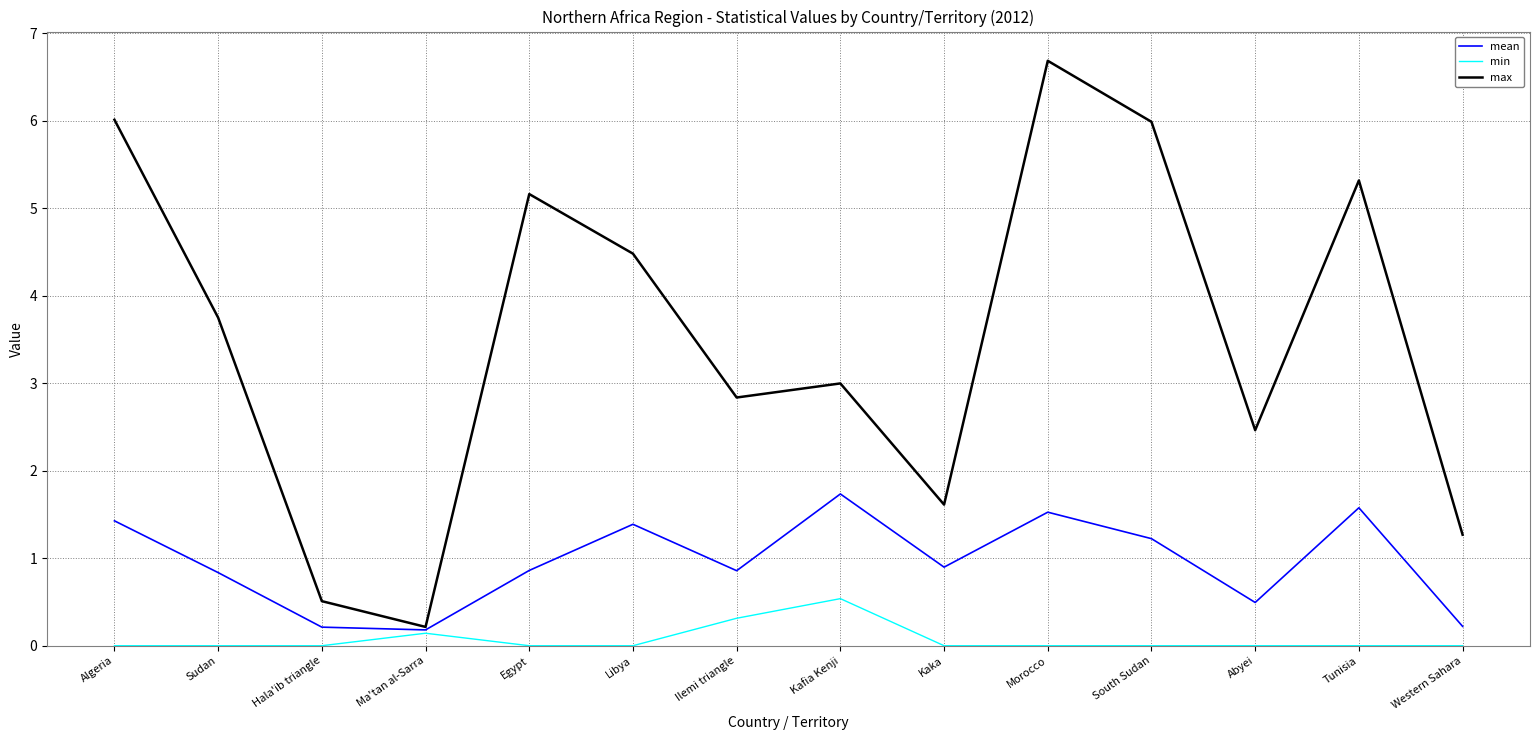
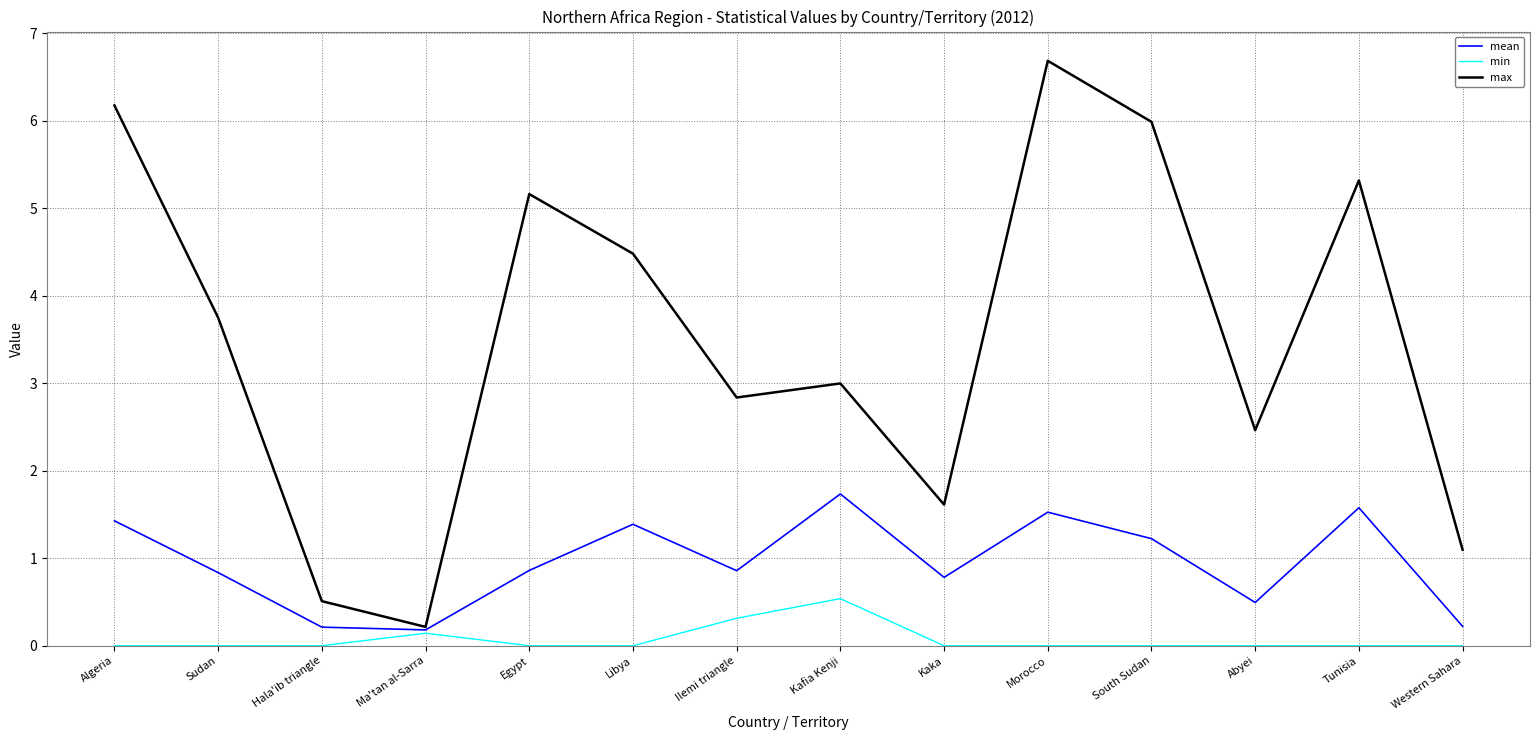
  {
    "mean": {
      "Algeria": 1.4,
      "Sudan": 0.8,
      "Hala'ib triangle": 0.2,
      "Ma'tan al-Sarra": 0.2,
      "Egypt": 0.9,
      "Libya": 1.4,
      "Ilemi triangle": 0.9,
      "Kafia Kenji": 1.7,
-     "Kaka": 0.9,
+     "Kaka": 0.8,
      "Morocco": 1.5,
      "South Sudan": 1.2,
      "Abyei": 0.5,
      "Tunisia": 1.6,
      "Western Sahara": 0.2
    },
    "min": {
      "Algeria": 0.0,
      "Sudan": 0.0,
      "Hala'ib triangle": 0.0,
      "Ma'tan al-Sarra": 0.1,
      "Egypt": 0.0,
      "Libya": 0.0,
      "Ilemi triangle": 0.3,
      "Kafia Kenji": 0.5,
      "Kaka": 0.0,
      "Morocco": 0.0,
      "South Sudan": 0.0,
      "Abyei": 0.0,
      "Tunisia": 0.0,
      "Western Sahara": 0.0
    },
    "max": {
-     "Algeria": 6.0,
+     "Algeria": 6.2,
      "Sudan": 3.7,
      "Hala'ib triangle": 0.5,
      "Ma'tan al-Sarra": 0.2,
      "Egypt": 5.2,
      "Libya": 4.5,
      "Ilemi triangle": 2.8,
      "Kafia Kenji": 3.0,
      "Kaka": 1.6,
      "Morocco": 6.7,
      "South Sudan": 6.0,
      "Abyei": 2.5,
      "Tunisia": 5.3,
-     "Western Sahara": 1.3
+     "Western Sahara": 1.1
    }
  }
